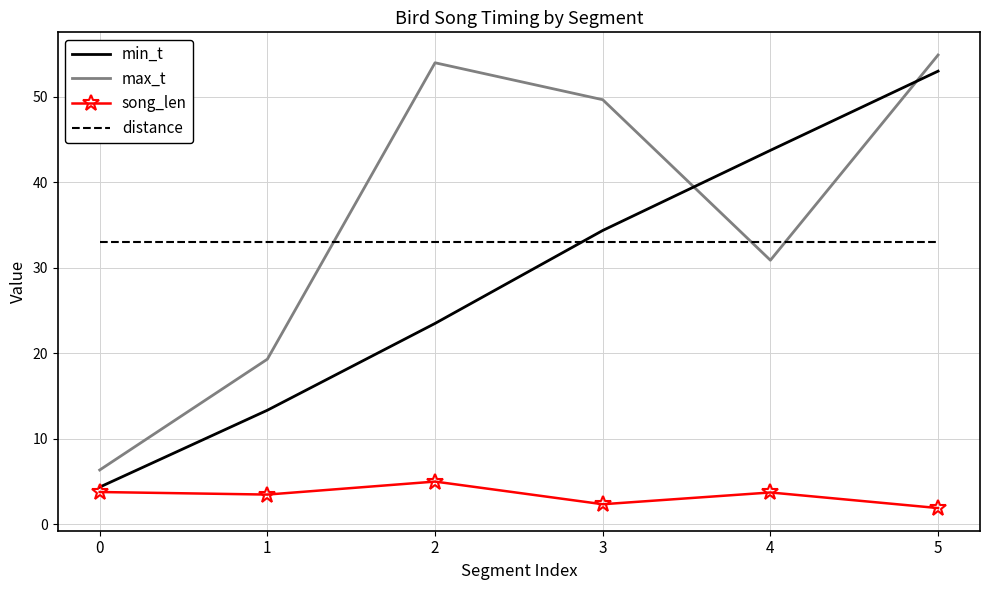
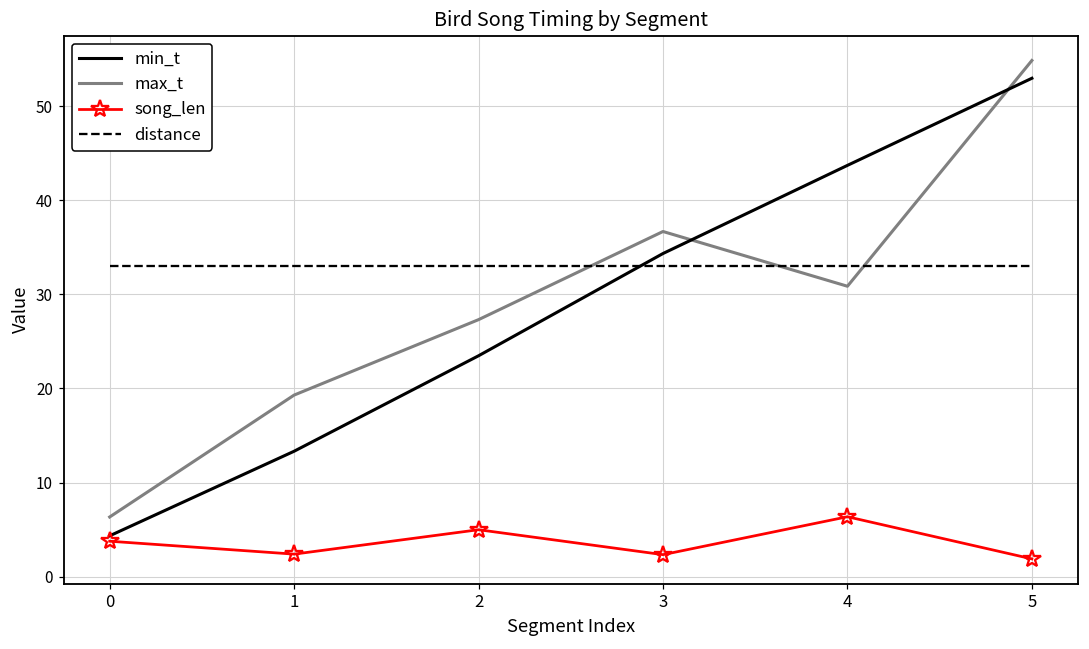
  {
    "max_t": {
      "0": 6,
      "1": 19,
-     "2": 54,
-     "3": 50,
+     "2": 27,
+     "3": 37,
      "4": 31,
      "5": 55
    },
    "song_len": {
      "0": 4,
-     "1": 3,
+     "1": 2,
      "2": 5,
      "3": 2,
-     "4": 4,
+     "4": 6,
      "5": 2
    }
  }
